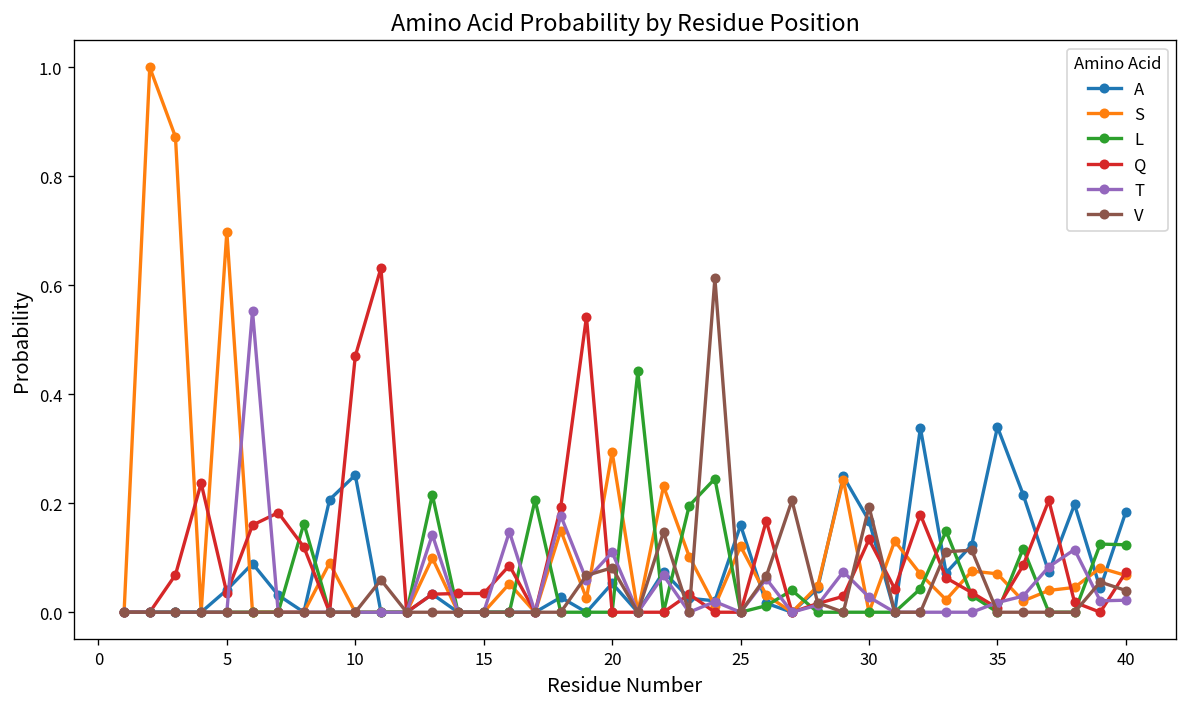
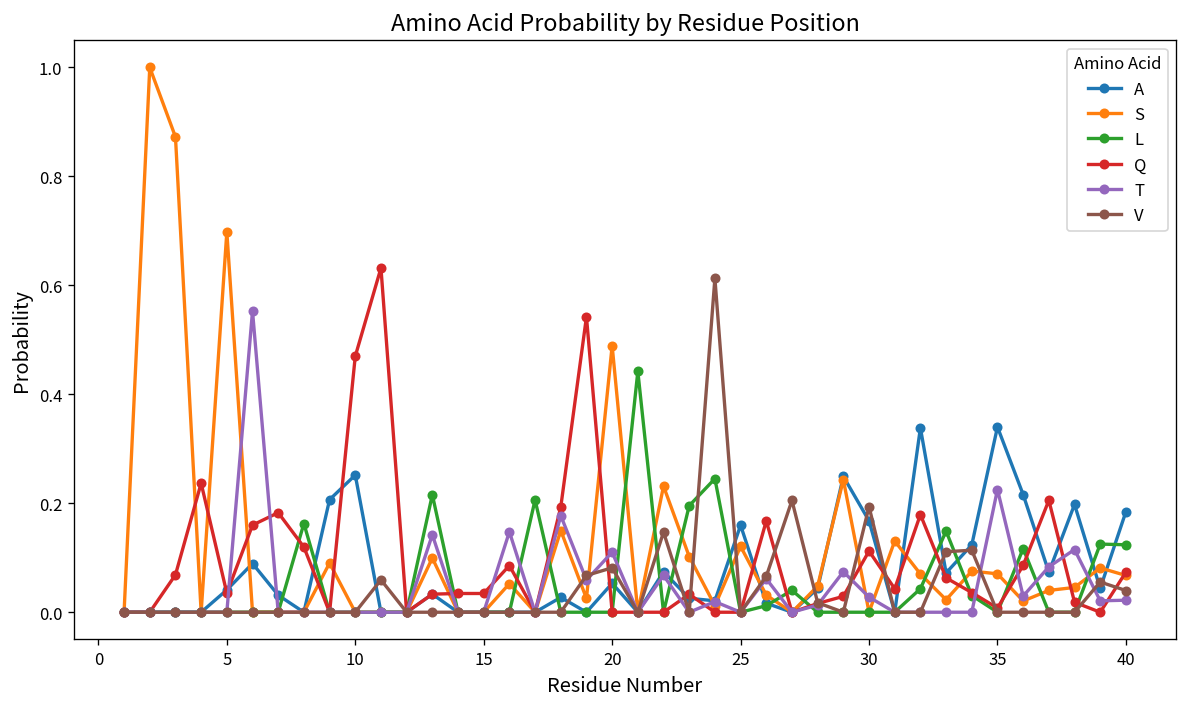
  {
    "A": {
      "5": 0.04,
      "10": 0.25,
      "20": 0.05,
      "25": 0.16,
      "30": 0.17,
      "35": 0.34,
      "40": 0.18
    },
    "S": {
      "5": 0.70,
-     "20": 0.29,
+     "20": 0.49,
      "25": 0.12,
      "35": 0.07,
      "40": 0.07
    },
    "L": {
      "40": 0.12
    },
    "Q": {
      "5": 0.04,
      "10": 0.47,
      "15": 0.03,
-     "30": 0.13,
+     "30": 0.11,
      "35": 0.01,
      "40": 0.07
    },
    "T": {
      "20": 0.11,
      "30": 0.03,
-     "35": 0.02,
+     "35": 0.23,
      "40": 0.02
    },
    "V": {
      "20": 0.08,
      "30": 0.19,
      "40": 0.04
    }
  }
